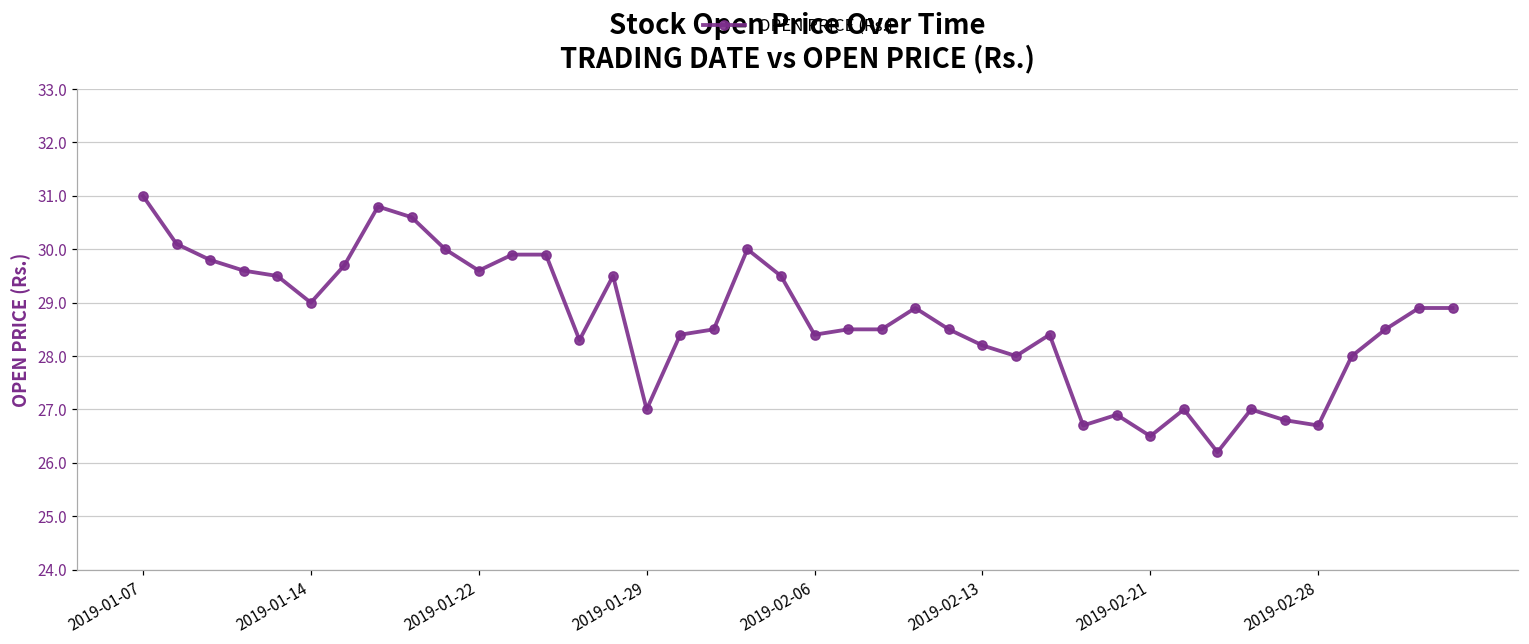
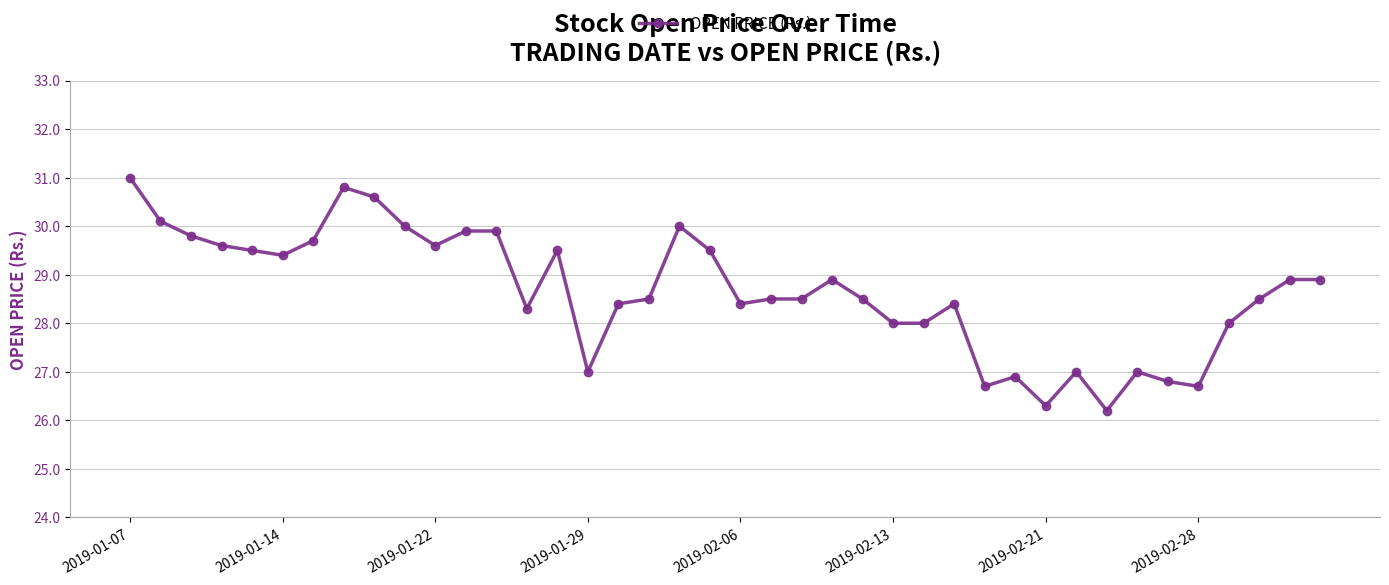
  {
    "2019-01-07": 31.0,
-   "2019-01-14": 29.0,
+   "2019-01-14": 29.4,
    "2019-01-22": 29.6,
    "2019-01-29": 27.0,
    "2019-02-06": 28.4,
-   "2019-02-13": 28.2,
-   "2019-02-21": 26.5,
+   "2019-02-13": 28.0,
+   "2019-02-21": 26.3,
    "2019-02-28": 26.7
  }
